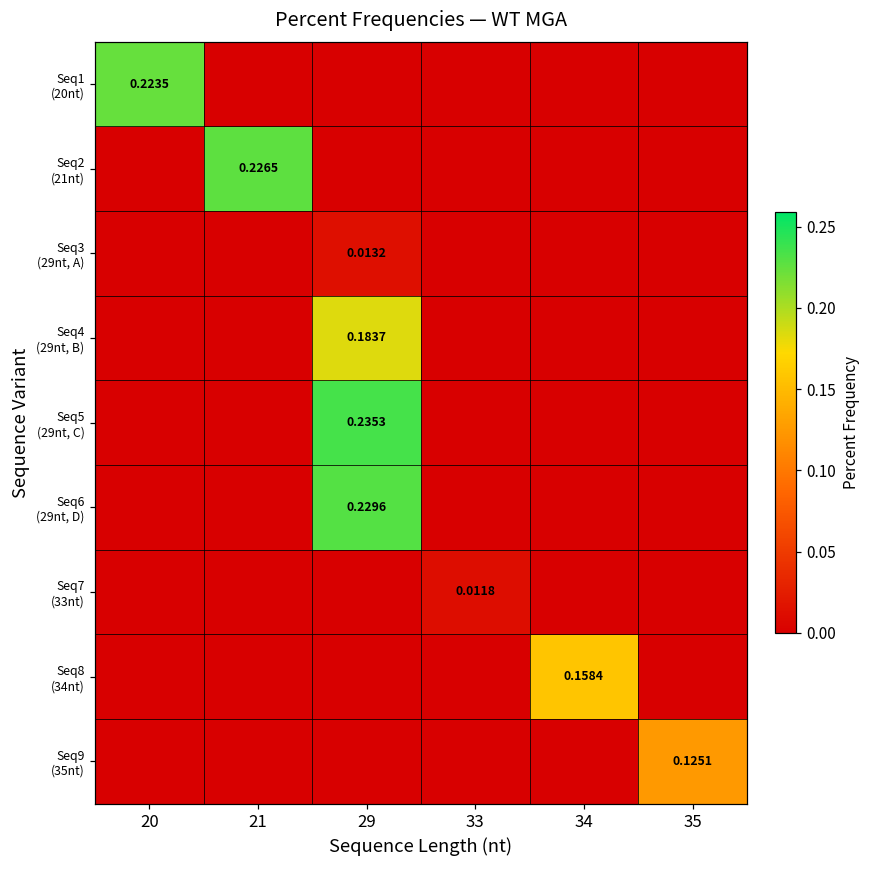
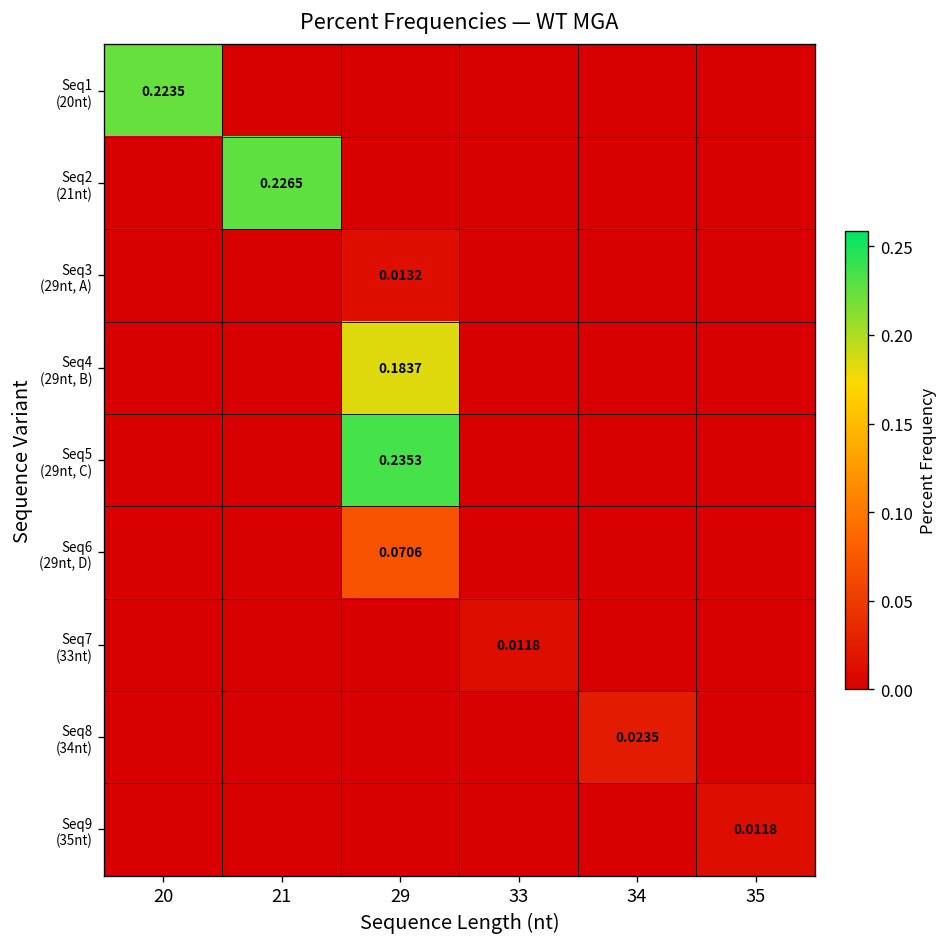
  {
    "Seq1 (20nt)": {
      "20": 0.2235
    },
    "Seq2 (21nt)": {
      "21": 0.2265
    },
    "Seq3 (29nt, A)": {
      "29": 0.0132
    },
    "Seq4 (29nt, B)": {
      "29": 0.1837
    },
    "Seq5 (29nt, C)": {
      "29": 0.2353
    },
    "Seq6 (29nt, D)": {
-     "29": 0.2296
+     "29": 0.0706
    },
    "Seq7 (33nt)": {
      "33": 0.0118
    },
    "Seq8 (34nt)": {
-     "34": 0.1584
+     "34": 0.0235
    },
    "Seq9 (35nt)": {
-     "35": 0.1251
+     "35": 0.0118
    }
  }
